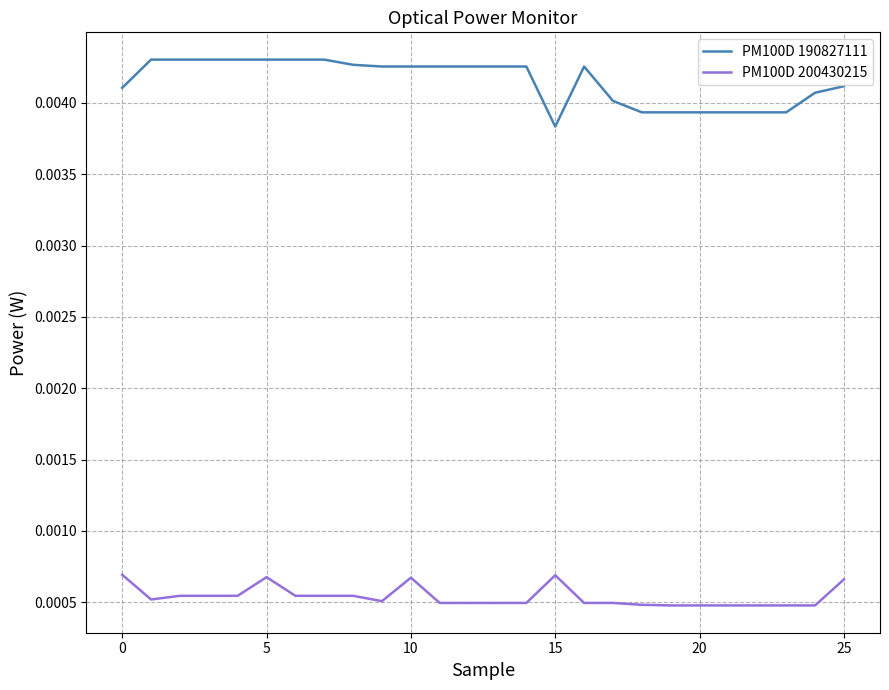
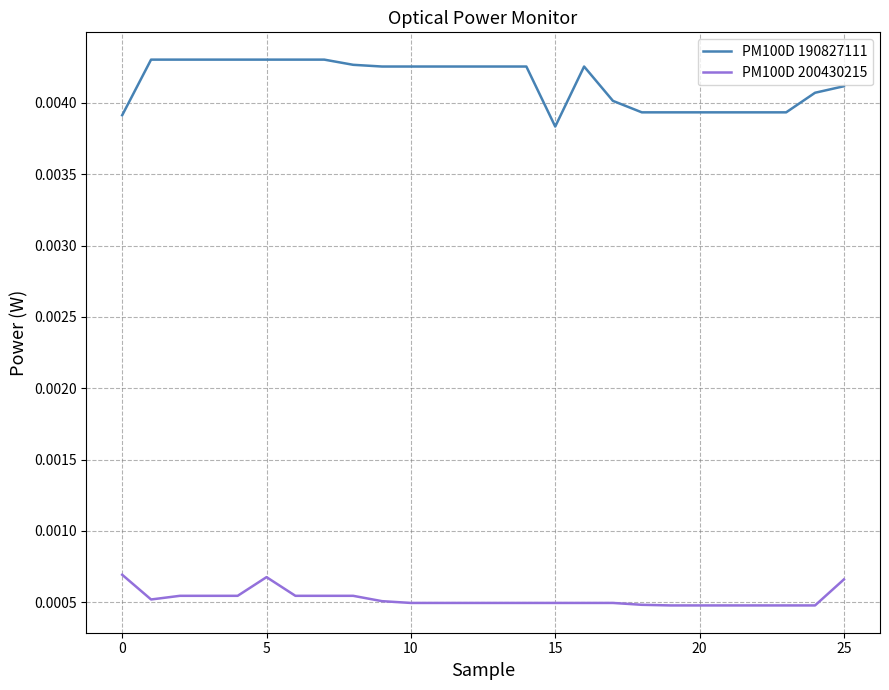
  {
    "PM100D 190827111": {
-     "0": 0.00411,
+     "0": 0.00391,
      "5": 0.00430,
      "10": 0.00426,
      "15": 0.00383,
      "20": 0.00393,
      "25": 0.00412
    },
    "PM100D 200430215": {
      "0": 0.00069,
      "5": 0.00068,
-     "10": 0.00067,
-     "15": 0.00069,
+     "10": 0.00050,
+     "15": 0.00050,
      "20": 0.00048,
      "25": 0.00066
    }
  }
